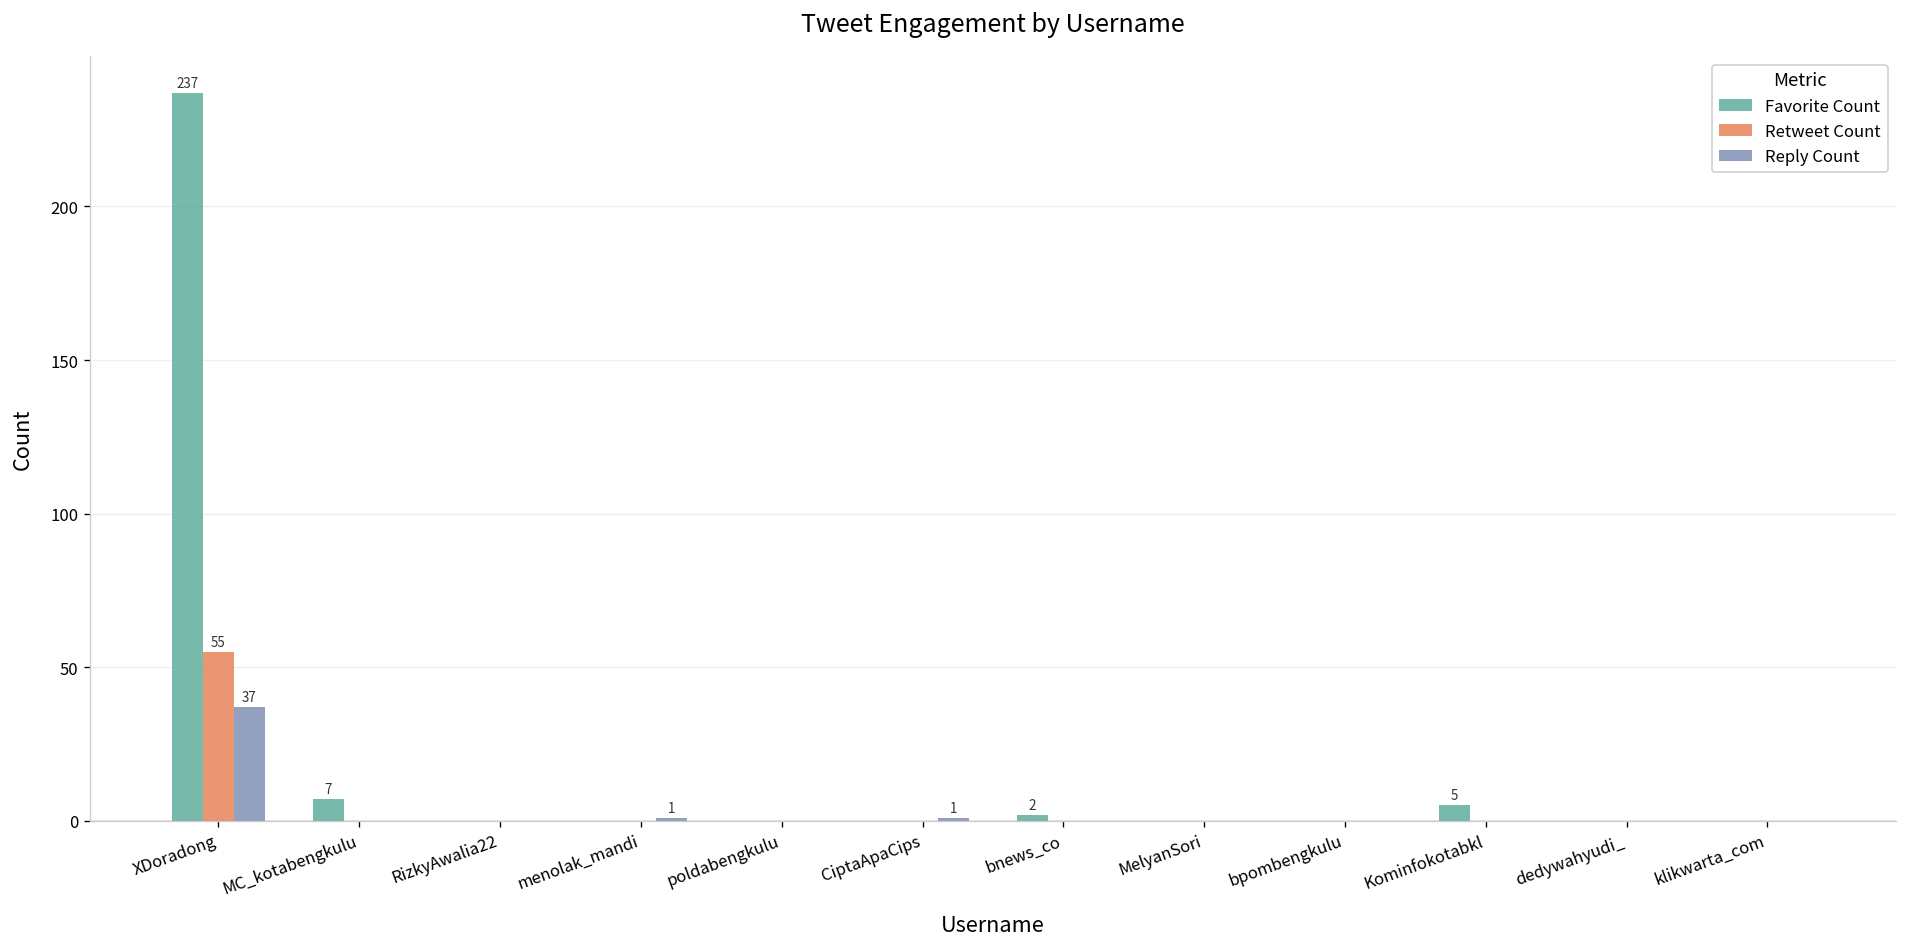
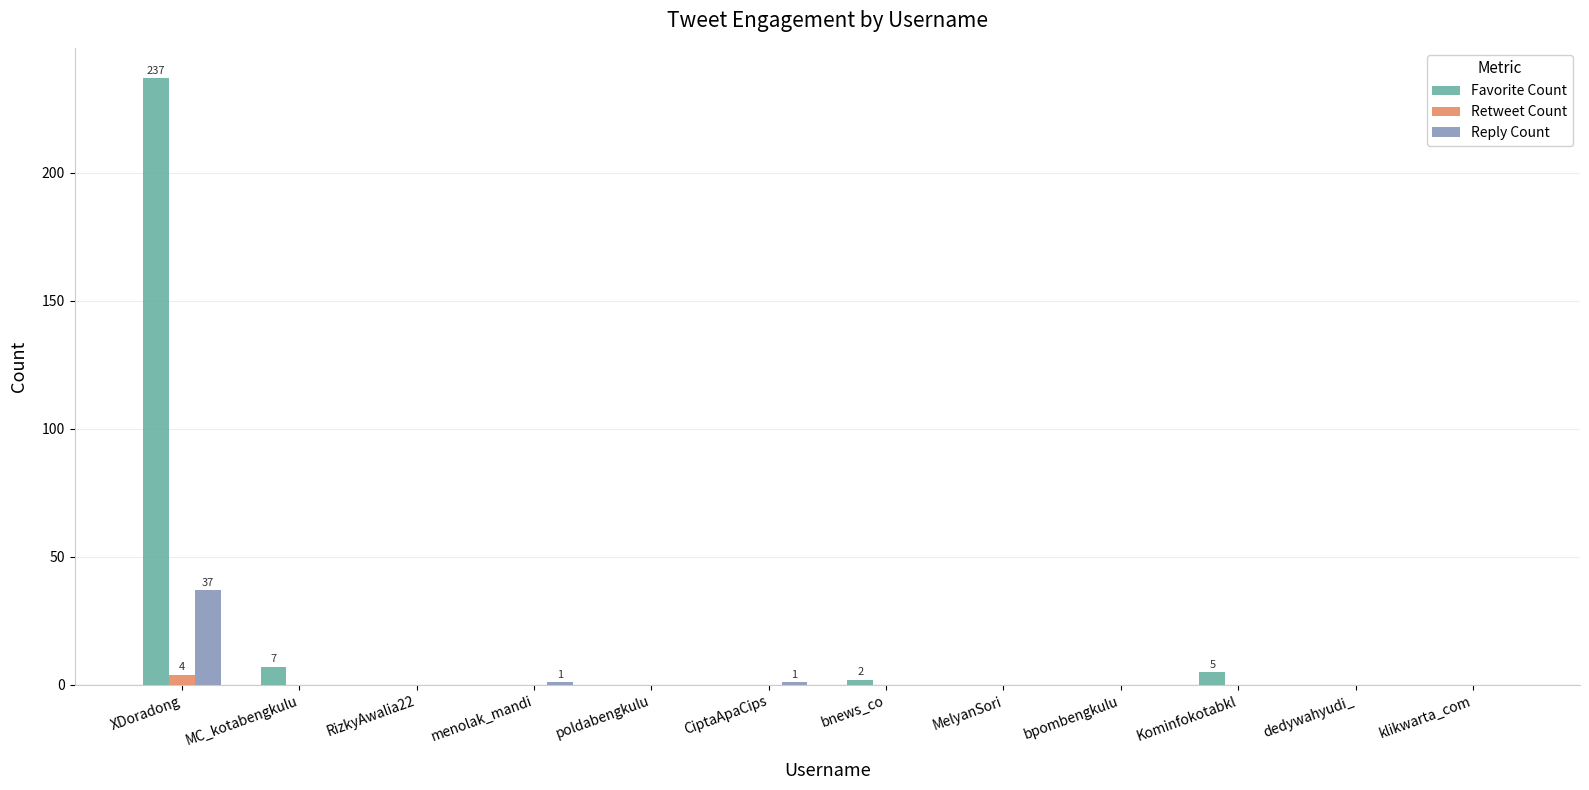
  {
    "Retweet Count": {
-     "XDoradong": 55
+     "XDoradong": 4
    }
  }
